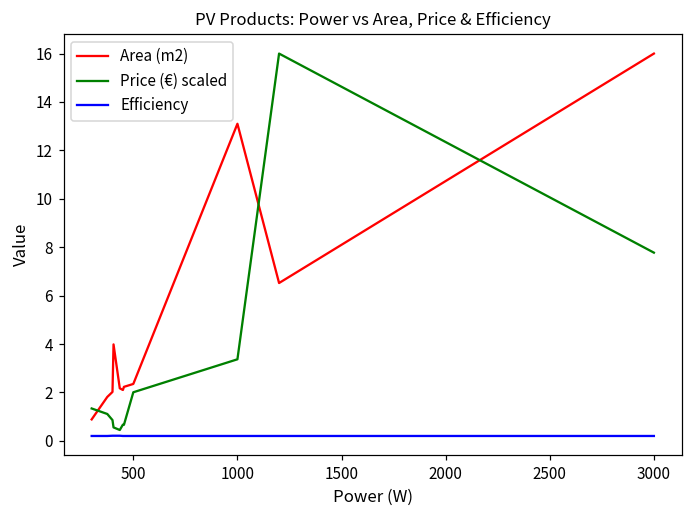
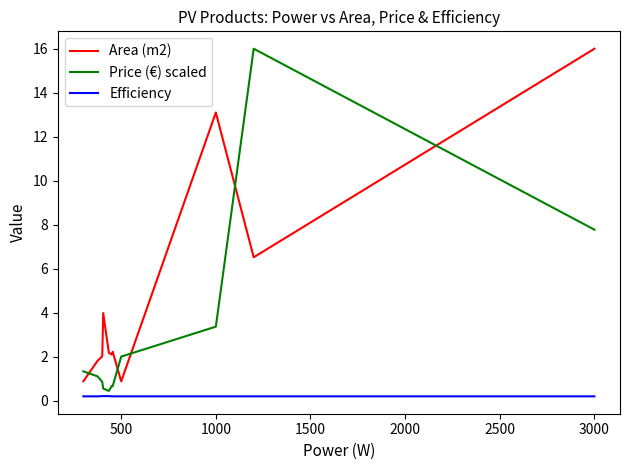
  {
    "Area (m2)": {
-     "500": 2.4,
+     "500": 0.9,
      "1000": 13.1,
      "3000": 16.0
    },
    "Price (€) scaled": {
      "500": 2.0,
      "1000": 3.4,
      "3000": 7.8
    },
    "Efficiency": {
      "500": 0.2,
      "1000": 0.2,
      "3000": 0.2
    }
  }
